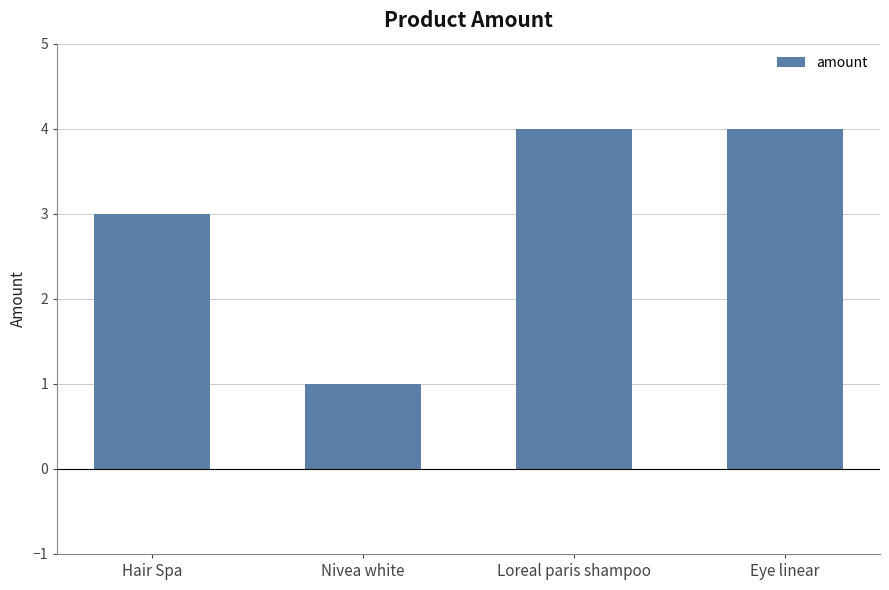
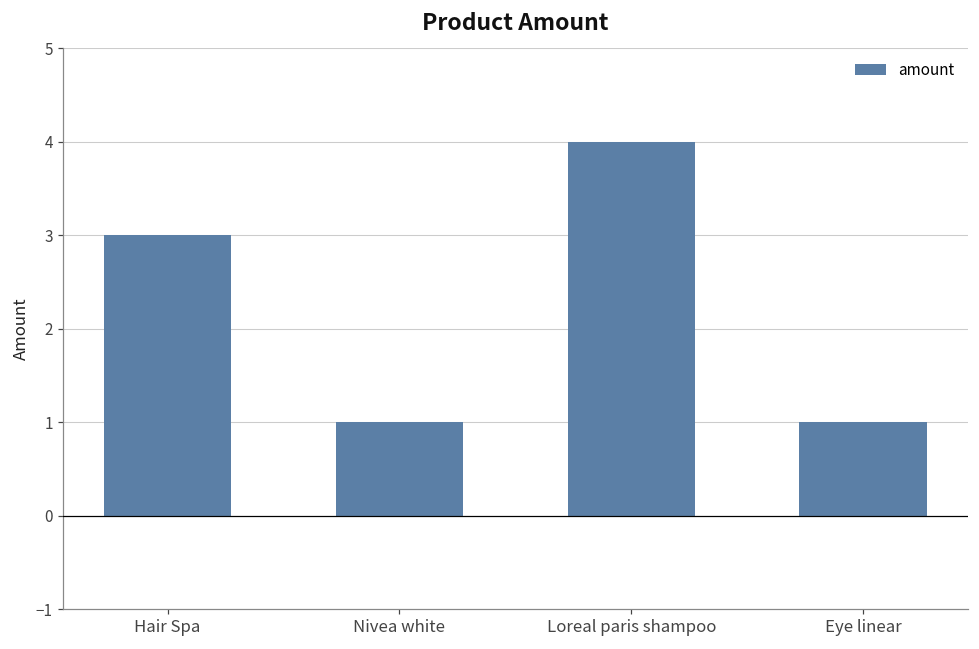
  {
    "Hair Spa": 3,
    "Nivea white": 1,
    "Loreal paris shampoo": 4,
-   "Eye linear": 4
+   "Eye linear": 1
  }
